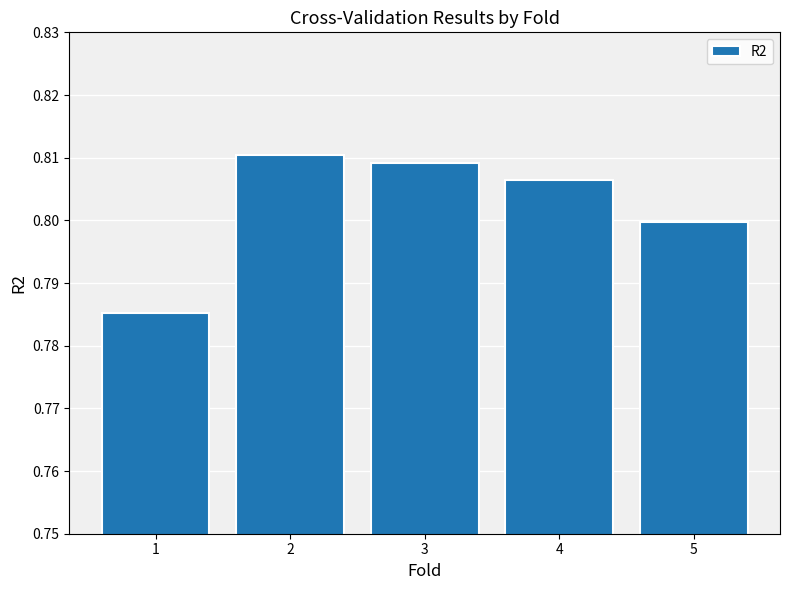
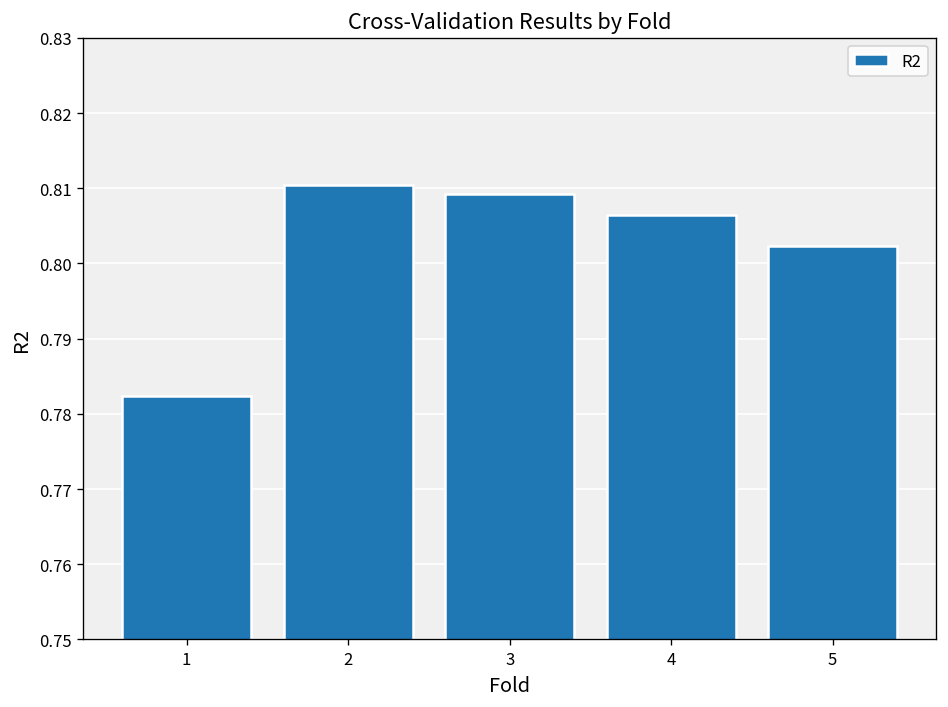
  {
-   "1": 0.785,
+   "1": 0.782,
    "2": 0.810,
    "3": 0.809,
    "4": 0.806,
-   "5": 0.800
+   "5": 0.802
  }
